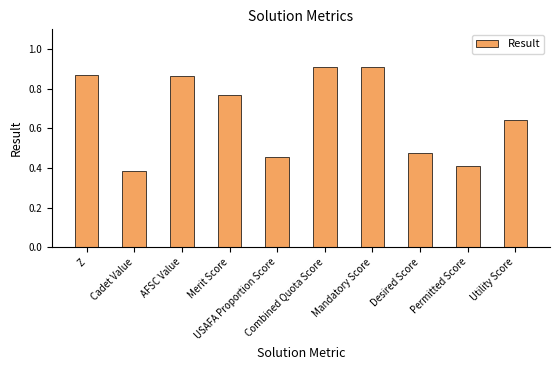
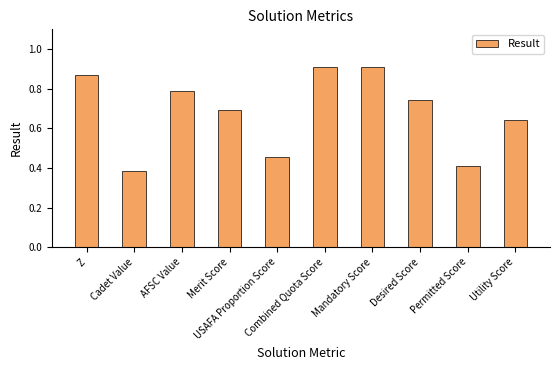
  {
    "Z": 0.87,
    "Cadet Value": 0.38,
-   "AFSC Value": 0.86,
-   "Merit Score": 0.77,
+   "AFSC Value": 0.79,
+   "Merit Score": 0.69,
    "USAFA Proportion Score": 0.46,
    "Combined Quota Score": 0.91,
    "Mandatory Score": 0.91,
-   "Desired Score": 0.48,
+   "Desired Score": 0.75,
    "Permitted Score": 0.41,
    "Utility Score": 0.64
  }
